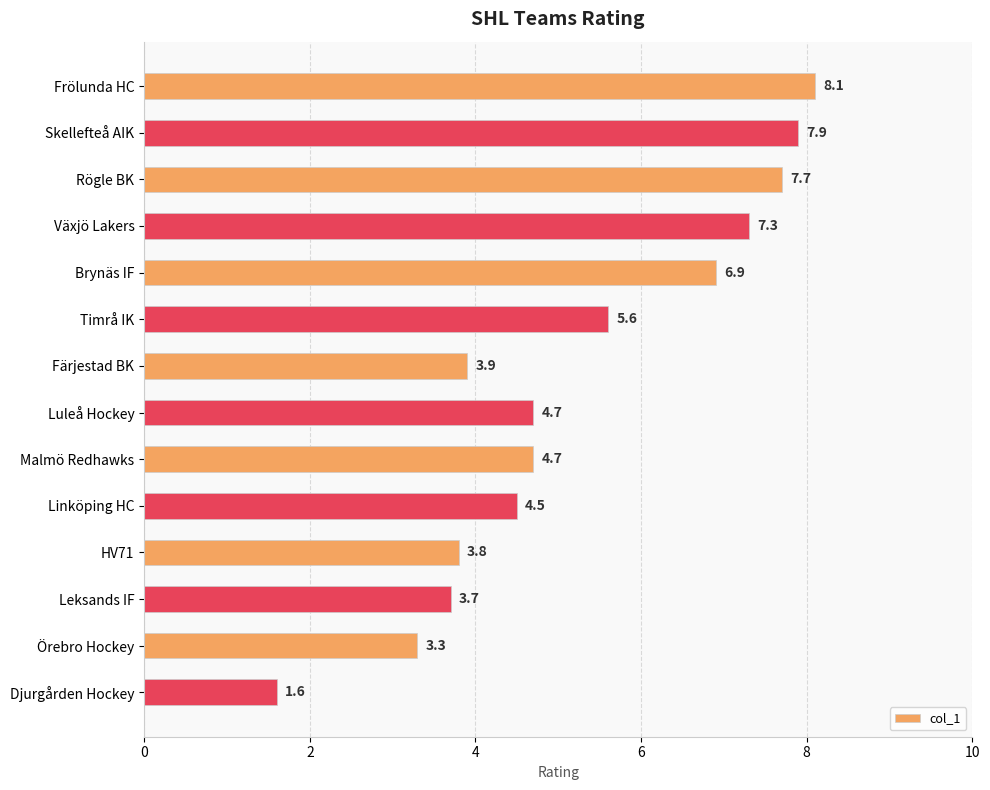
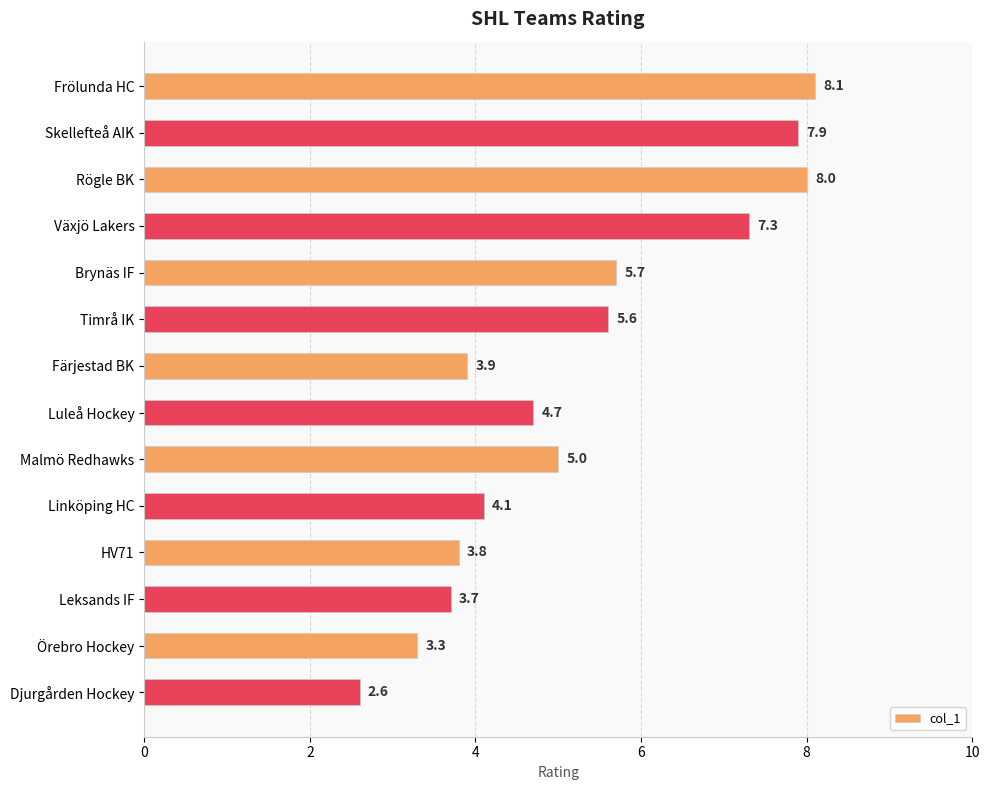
  {
    "Frölunda HC": 8.1,
    "Skellefteå AIK": 7.9,
-   "Rögle BK": 7.7,
+   "Rögle BK": 8.0,
    "Växjö Lakers": 7.3,
-   "Brynäs IF": 6.9,
+   "Brynäs IF": 5.7,
    "Timrå IK": 5.6,
    "Färjestad BK": 3.9,
    "Luleå Hockey": 4.7,
-   "Malmö Redhawks": 4.7,
-   "Linköping HC": 4.5,
+   "Malmö Redhawks": 5.0,
+   "Linköping HC": 4.1,
    "HV71": 3.8,
    "Leksands IF": 3.7,
    "Örebro Hockey": 3.3,
-   "Djurgården Hockey": 1.6
+   "Djurgården Hockey": 2.6
  }
